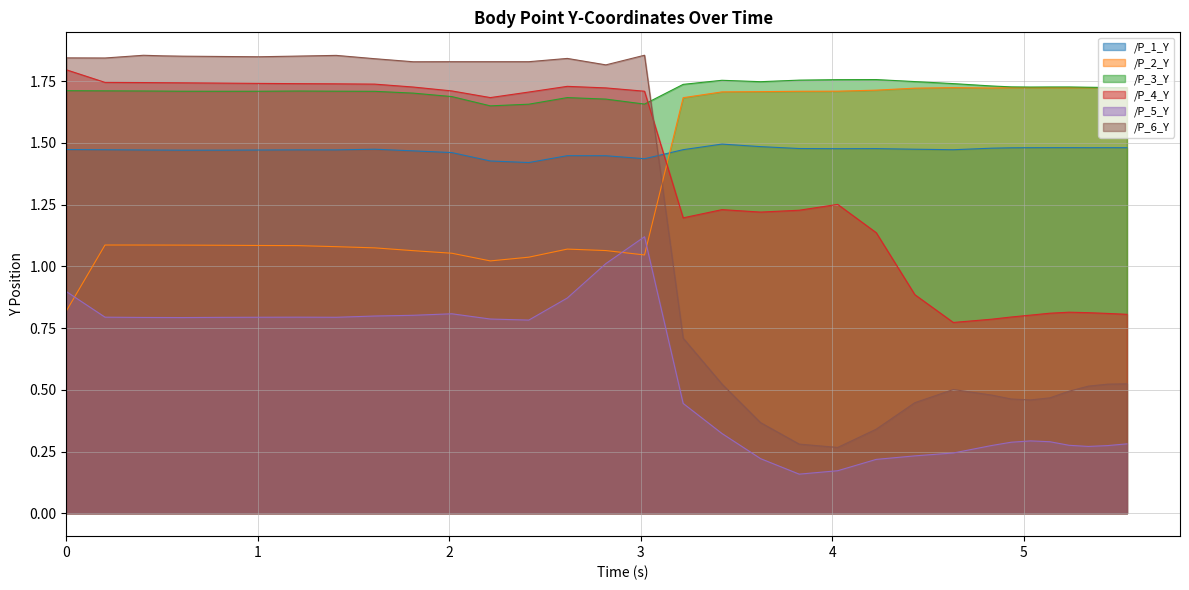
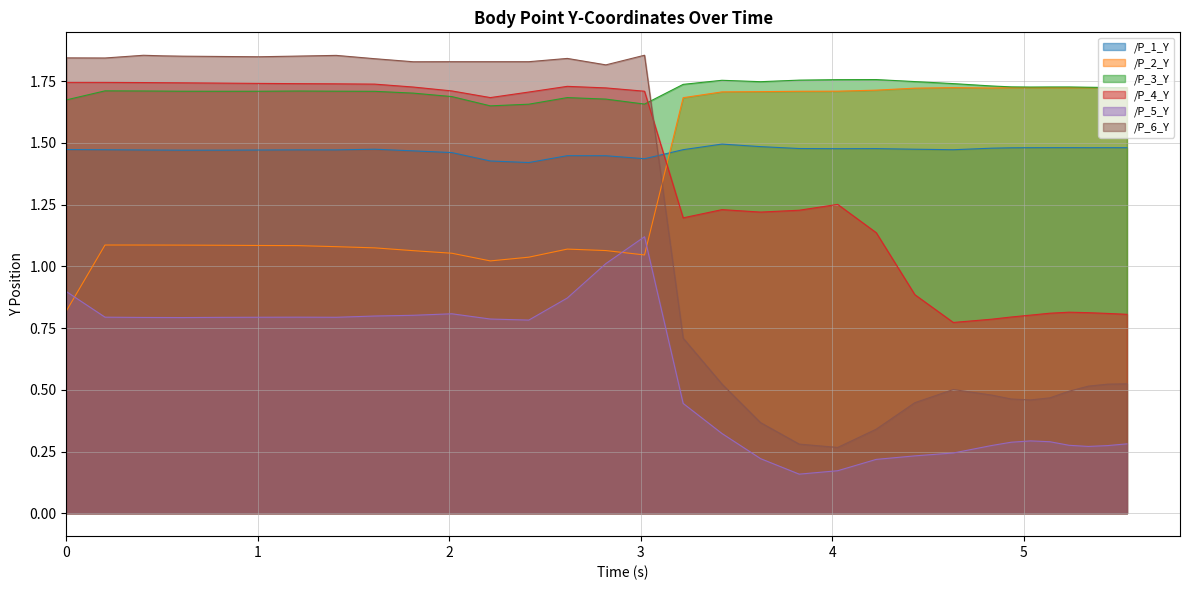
  {
    "/P_1_Y": {
      "0": 1.47
    },
    "/P_2_Y": {
      "0": 0.82
    },
    "/P_3_Y": {
-     "0": 1.71
+     "0": 1.67
    },
    "/P_4_Y": {
-     "0": 1.80
+     "0": 1.74
    },
    "/P_5_Y": {
      "0": 0.90
    },
    "/P_6_Y": {
      "0": 1.84
    }
  }
